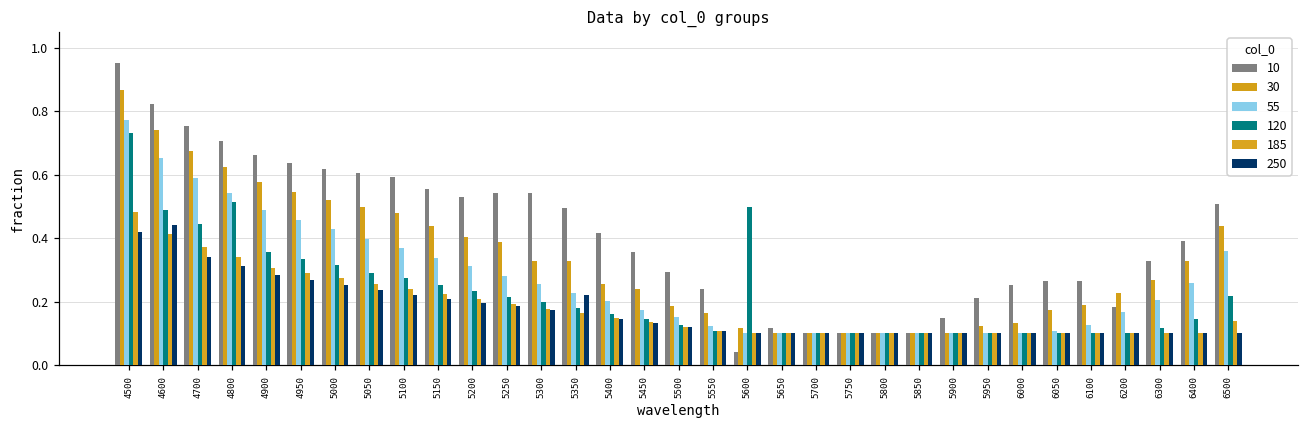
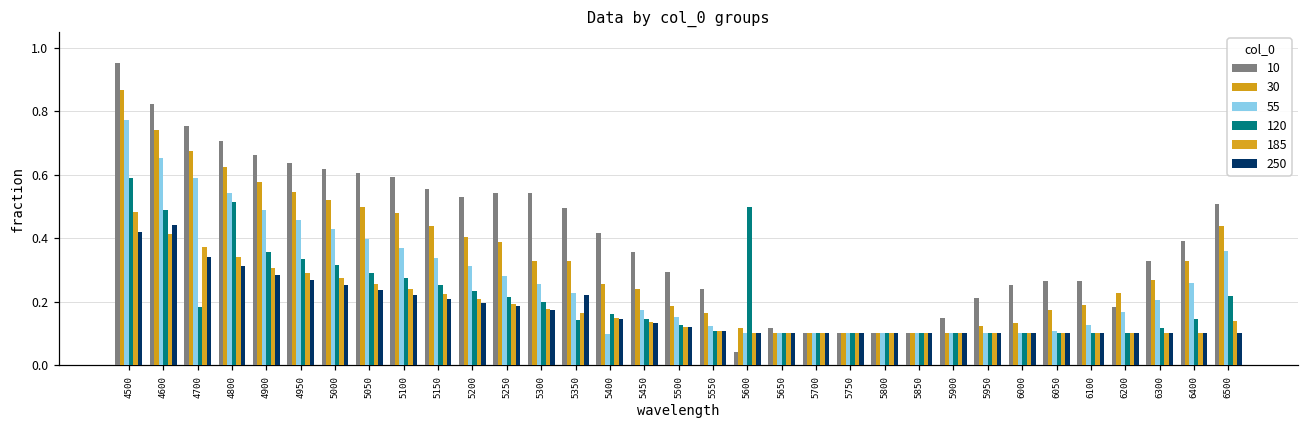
  {
    "10": {
      "4500": 0.95,
      "4600": 0.82,
      "4700": 0.75,
      "4800": 0.71,
      "4900": 0.66,
      "4950": 0.64,
      "5000": 0.62,
      "5050": 0.61,
      "5100": 0.59,
      "5150": 0.56,
      "5200": 0.53,
      "5250": 0.54,
      "5300": 0.54,
      "5350": 0.49,
      "5400": 0.42,
      "5450": 0.36,
      "5500": 0.29,
      "5550": 0.24,
      "5600": 0.04,
      "5650": 0.12,
      "5700": 0.10,
      "5750": 0.10,
      "5800": 0.10,
      "5850": 0.10,
      "5900": 0.15,
      "5950": 0.21,
      "6000": 0.25,
      "6050": 0.26,
      "6100": 0.27,
      "6200": 0.18,
      "6300": 0.33,
      "6400": 0.39,
      "6500": 0.51
    },
    "55": {
      "4500": 0.77,
      "4600": 0.65,
      "4700": 0.59,
      "4800": 0.54,
      "4900": 0.49,
      "4950": 0.46,
      "5000": 0.43,
      "5050": 0.40,
      "5100": 0.37,
      "5150": 0.34,
      "5200": 0.31,
      "5250": 0.28,
      "5300": 0.26,
      "5350": 0.23,
-     "5400": 0.20,
+     "5400": 0.10,
      "5450": 0.17,
      "5500": 0.15,
      "5550": 0.12,
      "5600": 0.10,
      "5650": 0.10,
      "5700": 0.10,
      "5750": 0.10,
      "5800": 0.10,
      "5850": 0.10,
      "5900": 0.10,
      "5950": 0.10,
      "6000": 0.10,
      "6050": 0.11,
      "6100": 0.13,
      "6200": 0.17,
      "6300": 0.21,
      "6400": 0.26,
      "6500": 0.36
    },
    "120": {
-     "4500": 0.73,
+     "4500": 0.59,
      "4600": 0.49,
-     "4700": 0.44,
+     "4700": 0.18,
      "4800": 0.51,
      "4900": 0.36,
      "4950": 0.33,
      "5000": 0.31,
      "5050": 0.29,
      "5100": 0.27,
      "5150": 0.25,
      "5200": 0.23,
      "5250": 0.22,
      "5300": 0.20,
-     "5350": 0.18,
+     "5350": 0.14,
      "5400": 0.16,
      "5450": 0.14,
      "5500": 0.13,
      "5550": 0.11,
      "5600": 0.50,
      "5650": 0.10,
      "5700": 0.10,
      "5750": 0.10,
      "5800": 0.10,
      "5850": 0.10,
      "5900": 0.10,
      "5950": 0.10,
      "6000": 0.10,
      "6050": 0.10,
      "6100": 0.10,
      "6200": 0.10,
      "6300": 0.12,
      "6400": 0.14,
      "6500": 0.22
    },
    "250": {
      "4500": 0.42,
      "4600": 0.44,
      "4700": 0.34,
      "4800": 0.31,
      "4900": 0.28,
      "4950": 0.27,
      "5000": 0.25,
      "5050": 0.24,
      "5100": 0.22,
      "5150": 0.21,
      "5200": 0.20,
      "5250": 0.19,
      "5300": 0.17,
      "5350": 0.22,
      "5400": 0.14,
      "5450": 0.13,
      "5500": 0.12,
      "5550": 0.11,
      "5600": 0.10,
      "5650": 0.10,
      "5700": 0.10,
      "5750": 0.10,
      "5800": 0.10,
      "5850": 0.10,
      "5900": 0.10,
      "5950": 0.10,
      "6000": 0.10,
      "6050": 0.10,
      "6100": 0.10,
      "6200": 0.10,
      "6300": 0.10,
      "6400": 0.10,
      "6500": 0.10
    }
  }
